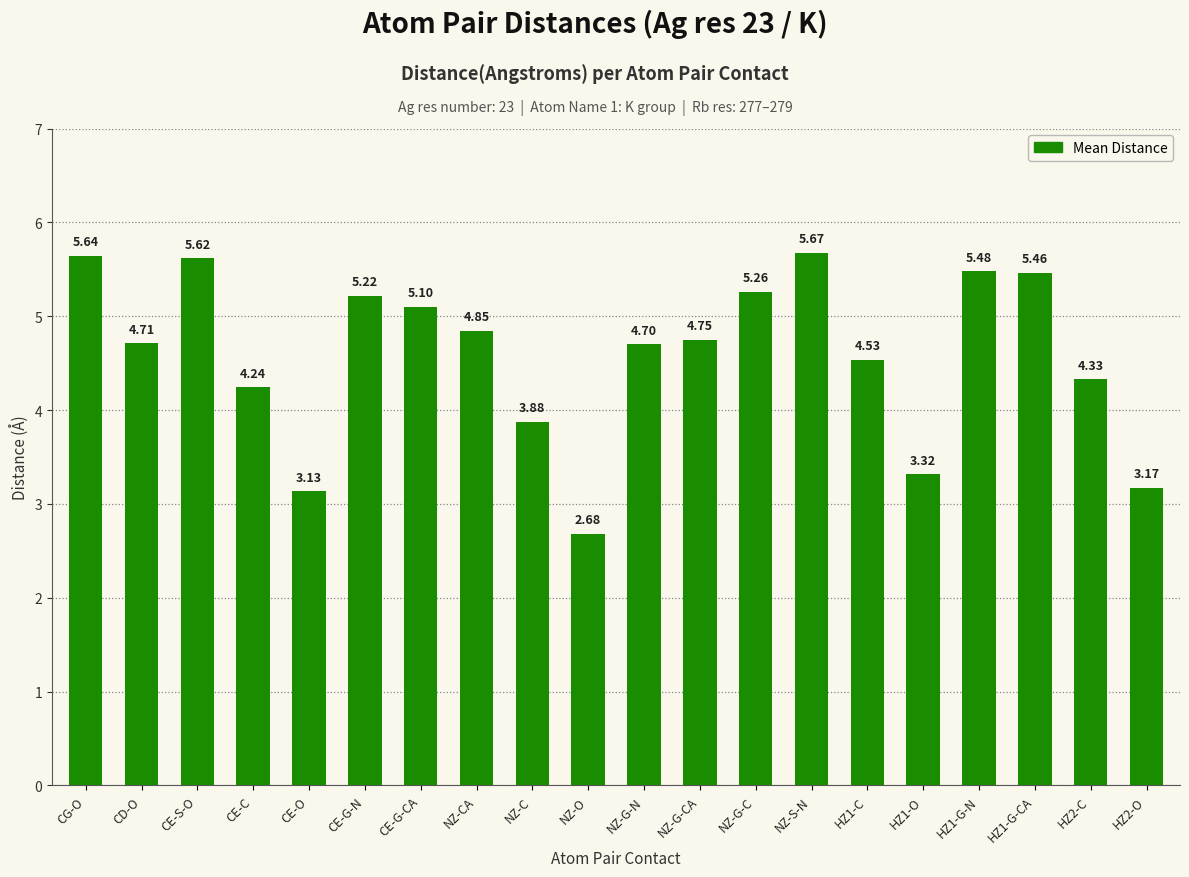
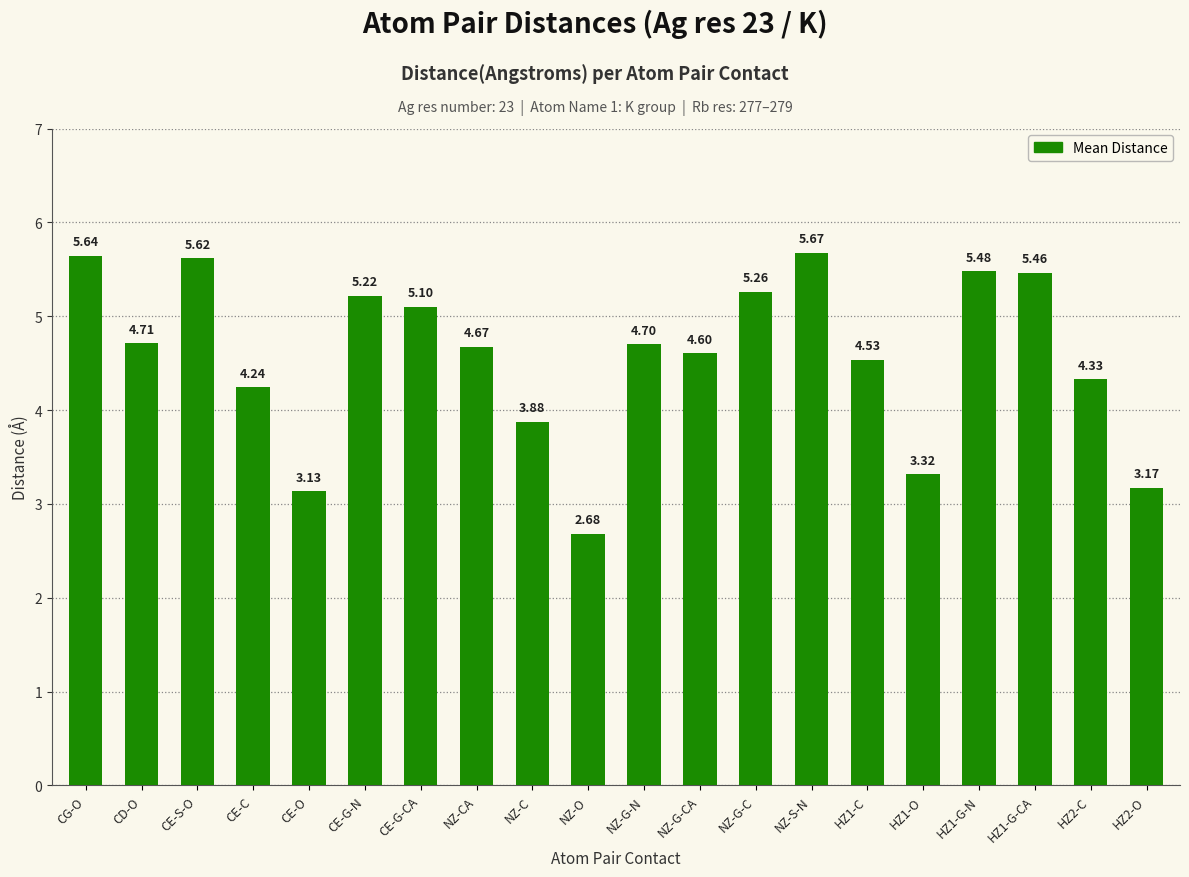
  {
    "CG-O": 5.64,
    "CD-O": 4.71,
    "CE-S-O": 5.62,
    "CE-C": 4.24,
    "CE-O": 3.13,
    "CE-G-N": 5.22,
    "CE-G-CA": 5.10,
-   "NZ-CA": 4.85,
+   "NZ-CA": 4.67,
    "NZ-C": 3.88,
    "NZ-O": 2.68,
    "NZ-G-N": 4.70,
-   "NZ-G-CA": 4.75,
+   "NZ-G-CA": 4.60,
    "NZ-G-C": 5.26,
    "NZ-S-N": 5.67,
    "HZ1-C": 4.53,
    "HZ1-O": 3.32,
    "HZ1-G-N": 5.48,
    "HZ1-G-CA": 5.46,
    "HZ2-C": 4.33,
    "HZ2-O": 3.17
  }
